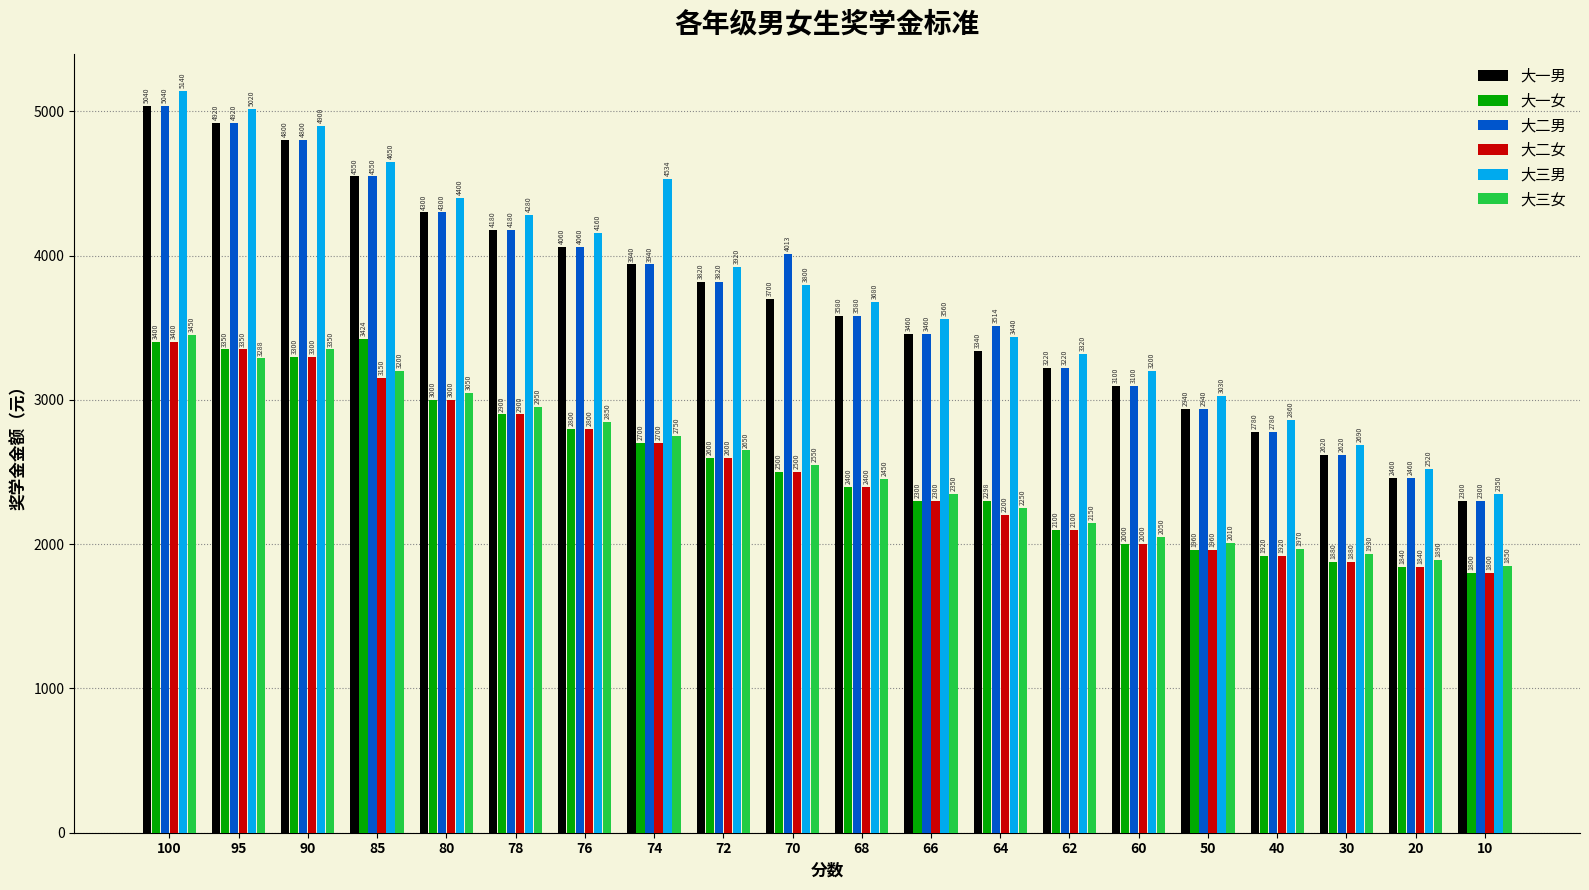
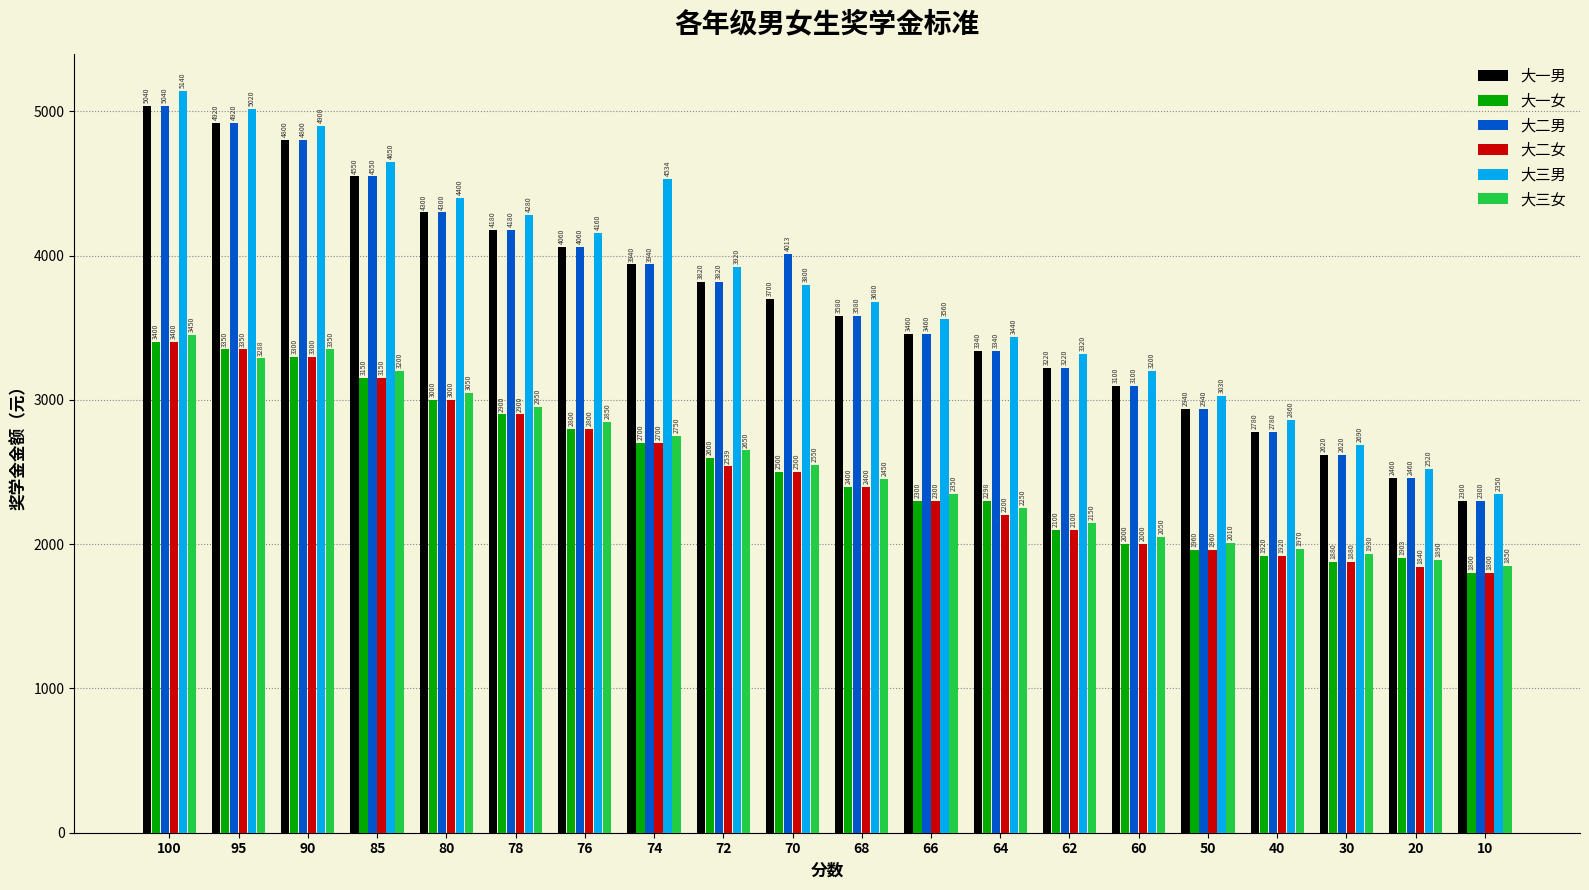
  {
    "大一男": {
      "100": 5040,
      "95": 4920,
      "90": 4800,
      "85": 4550,
      "80": 4300,
      "78": 4180,
      "76": 4060,
      "74": 3940,
      "72": 3820,
      "70": 3700,
      "68": 3580,
      "66": 3460,
      "64": 3340,
      "62": 3220,
      "60": 3100,
      "50": 2940,
      "40": 2780,
      "30": 2620,
      "20": 2460,
      "10": 2300
    },
    "大一女": {
      "100": 3400,
      "95": 3350,
      "90": 3300,
-     "85": 3424,
+     "85": 3150,
      "80": 3000,
      "78": 2900,
      "76": 2800,
      "74": 2700,
      "72": 2600,
      "70": 2500,
      "68": 2400,
      "66": 2300,
      "64": 2298,
      "62": 2100,
      "60": 2000,
      "50": 1960,
      "40": 1920,
      "30": 1880,
-     "20": 1840,
+     "20": 1903,
      "10": 1800
    },
    "大二男": {
      "100": 5040,
      "95": 4920,
      "90": 4800,
      "85": 4550,
      "80": 4300,
      "78": 4180,
      "76": 4060,
      "74": 3940,
      "72": 3820,
      "70": 4013,
      "68": 3580,
      "66": 3460,
-     "64": 3514,
+     "64": 3340,
      "62": 3220,
      "60": 3100,
      "50": 2940,
      "40": 2780,
      "30": 2620,
      "20": 2460,
      "10": 2300
    },
    "大二女": {
      "100": 3400,
      "95": 3350,
      "90": 3300,
      "85": 3150,
      "80": 3000,
      "78": 2900,
      "76": 2800,
      "74": 2700,
-     "72": 2600,
+     "72": 2539,
      "70": 2500,
      "68": 2400,
      "66": 2300,
      "64": 2200,
      "62": 2100,
      "60": 2000,
      "50": 1960,
      "40": 1920,
      "30": 1880,
      "20": 1840,
      "10": 1800
    },
    "大三男": {
      "100": 5140,
      "95": 5020,
      "90": 4900,
      "85": 4650,
      "80": 4400,
      "78": 4280,
      "76": 4160,
      "74": 4534,
      "72": 3920,
      "70": 3800,
      "68": 3680,
      "66": 3560,
      "64": 3440,
      "62": 3320,
      "60": 3200,
      "50": 3030,
      "40": 2860,
      "30": 2690,
      "20": 2520,
      "10": 2350
    },
    "大三女": {
      "100": 3450,
      "95": 3288,
      "90": 3350,
      "85": 3200,
      "80": 3050,
      "78": 2950,
      "76": 2850,
      "74": 2750,
      "72": 2650,
      "70": 2550,
      "68": 2450,
      "66": 2350,
      "64": 2250,
      "62": 2150,
      "60": 2050,
      "50": 2010,
      "40": 1970,
      "30": 1930,
      "20": 1890,
      "10": 1850
    }
  }
